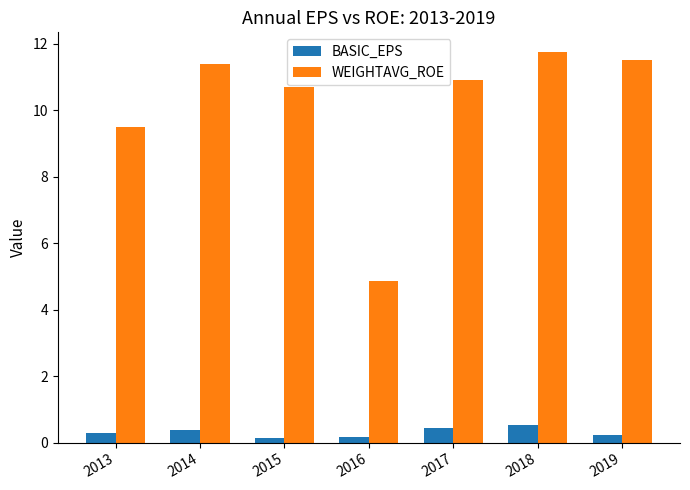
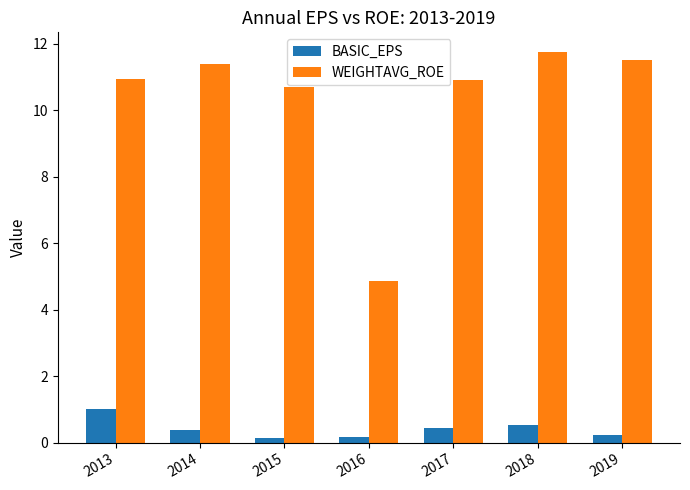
  {
    "BASIC_EPS": {
-     "2013": 0.3,
+     "2013": 1.0,
      "2014": 0.4,
      "2015": 0.1,
      "2016": 0.2,
      "2017": 0.4,
      "2018": 0.5,
      "2019": 0.2
    },
    "WEIGHTAVG_ROE": {
-     "2013": 9.5,
+     "2013": 11.0,
      "2014": 11.4,
      "2015": 10.7,
      "2016": 4.9,
      "2017": 10.9,
      "2018": 11.8,
      "2019": 11.5
    }
  }
